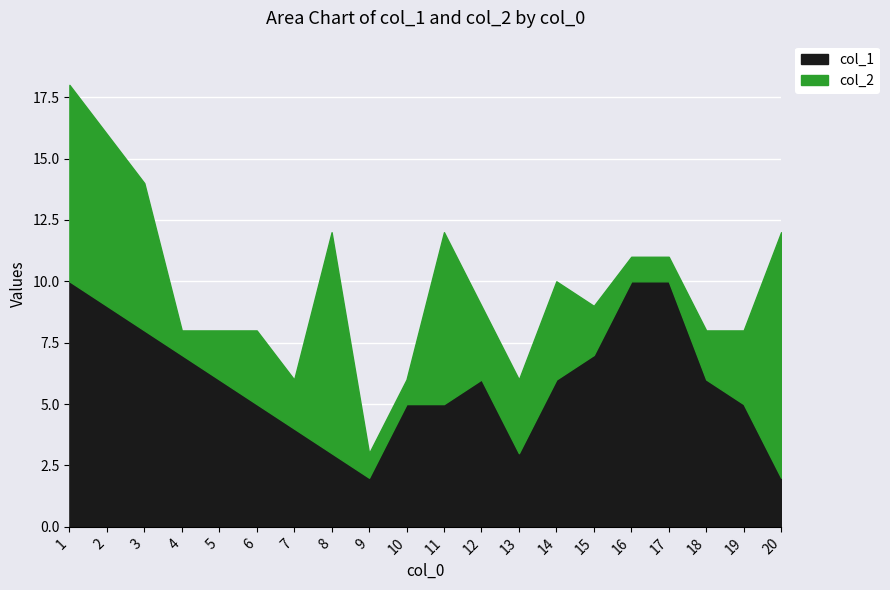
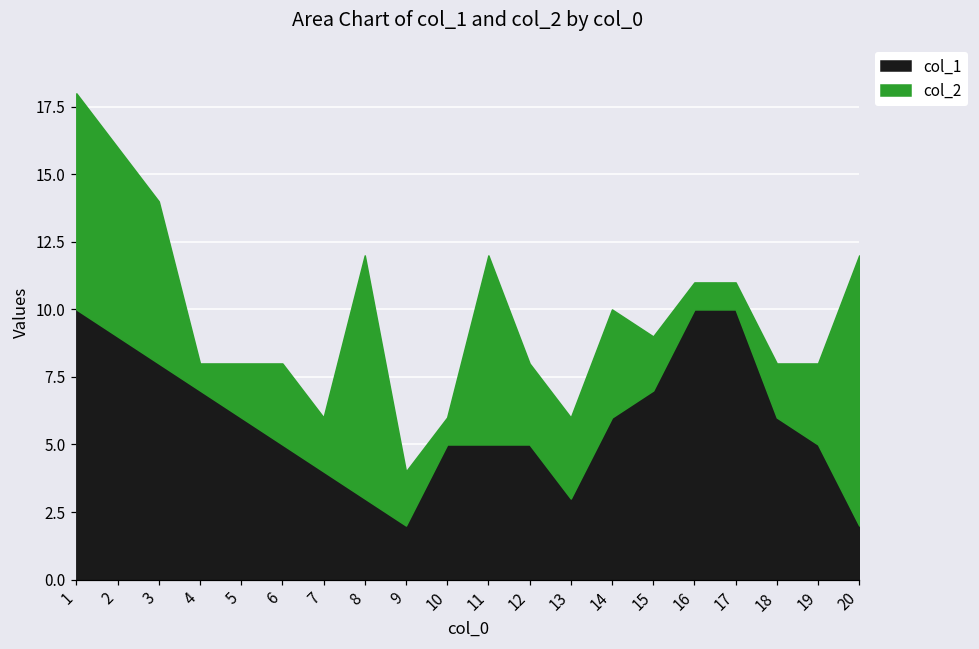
  {
    "col_1": {
-     "12": 6
+     "12": 5
    },
    "col_2": {
-     "9": 1
+     "9": 2
    }
  }
